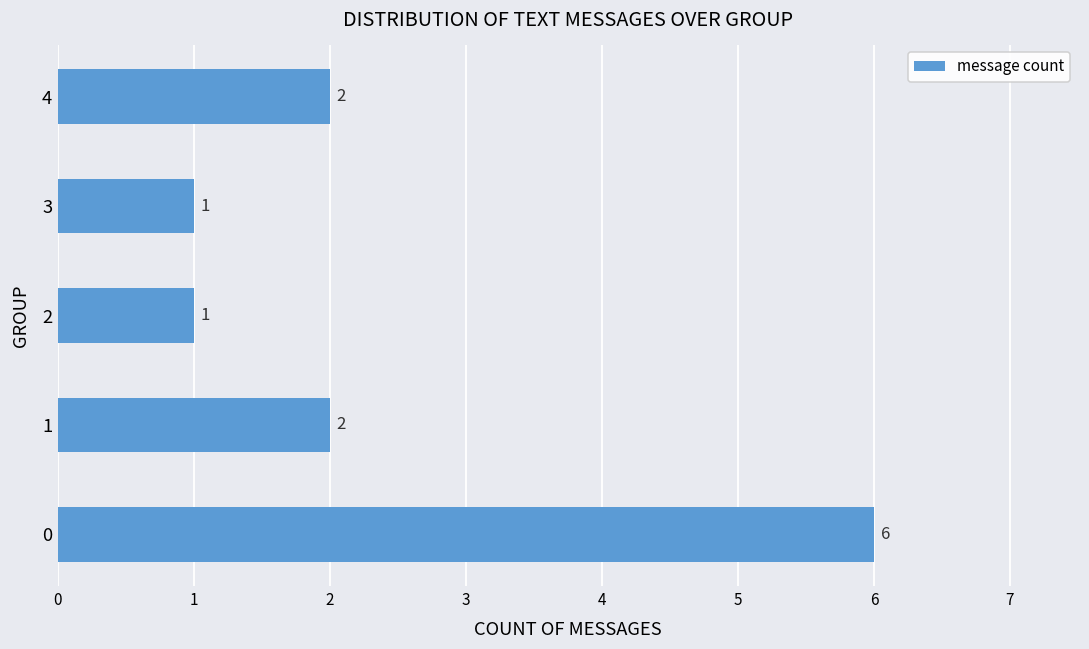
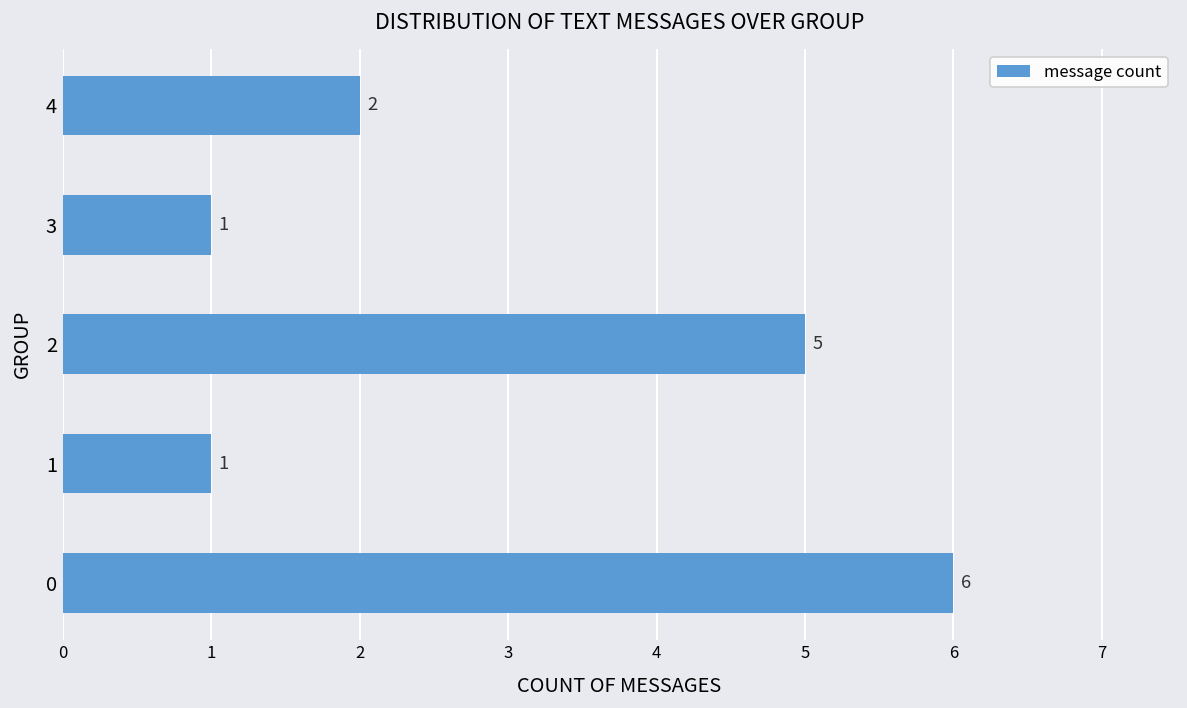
  {
    "4": 2,
    "3": 1,
-   "2": 1,
-   "1": 2,
+   "2": 5,
+   "1": 1,
    "0": 6
  }
